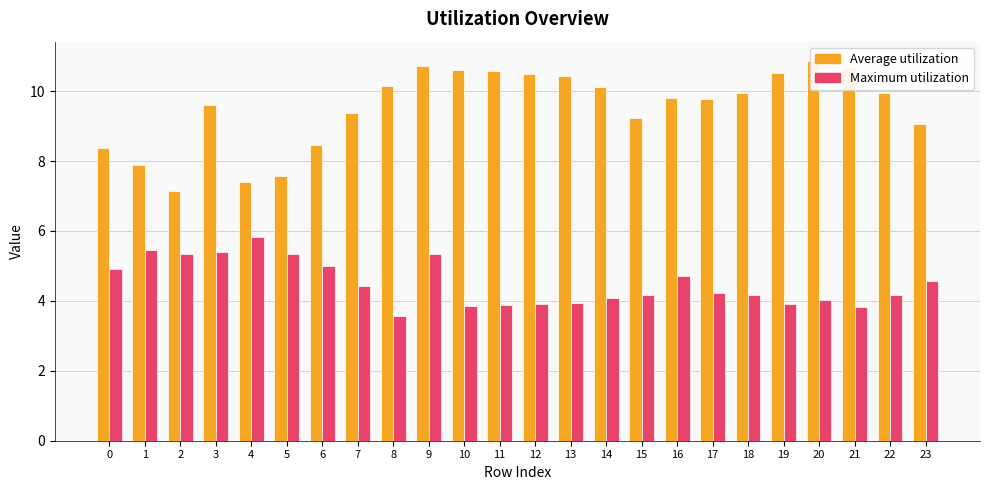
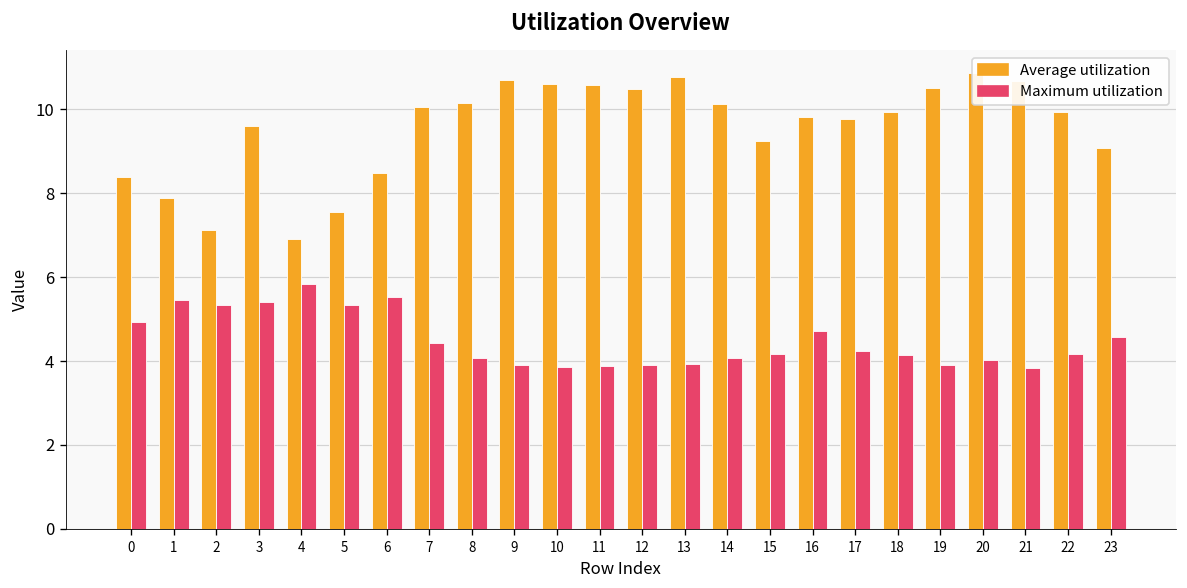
  {
    "Average utilization": {
      "0": 8.4,
      "1": 7.9,
      "2": 7.1,
      "3": 9.6,
-     "4": 7.4,
+     "4": 6.9,
      "5": 7.6,
      "6": 8.5,
-     "7": 9.4,
+     "7": 10.1,
      "8": 10.1,
      "9": 10.7,
      "10": 10.6,
      "11": 10.6,
      "12": 10.5,
-     "13": 10.4,
+     "13": 10.8,
      "14": 10.1,
      "15": 9.2,
      "16": 9.8,
      "17": 9.8,
      "18": 9.9,
      "19": 10.5,
      "22": 9.9,
      "23": 9.1
    },
    "Maximum utilization": {
      "0": 4.9,
      "1": 5.4,
      "2": 5.3,
      "3": 5.4,
      "4": 5.8,
      "5": 5.3,
-     "6": 5.0,
+     "6": 5.5,
      "7": 4.4,
-     "8": 3.6,
-     "9": 5.3,
+     "8": 4.1,
+     "9": 3.9,
      "10": 3.9,
      "11": 3.9,
      "12": 3.9,
      "13": 3.9,
      "14": 4.1,
      "15": 4.2,
      "16": 4.7,
      "17": 4.2,
      "18": 4.2,
      "19": 3.9,
      "20": 4.0,
      "21": 3.8,
      "22": 4.2,
      "23": 4.6
    }
  }
